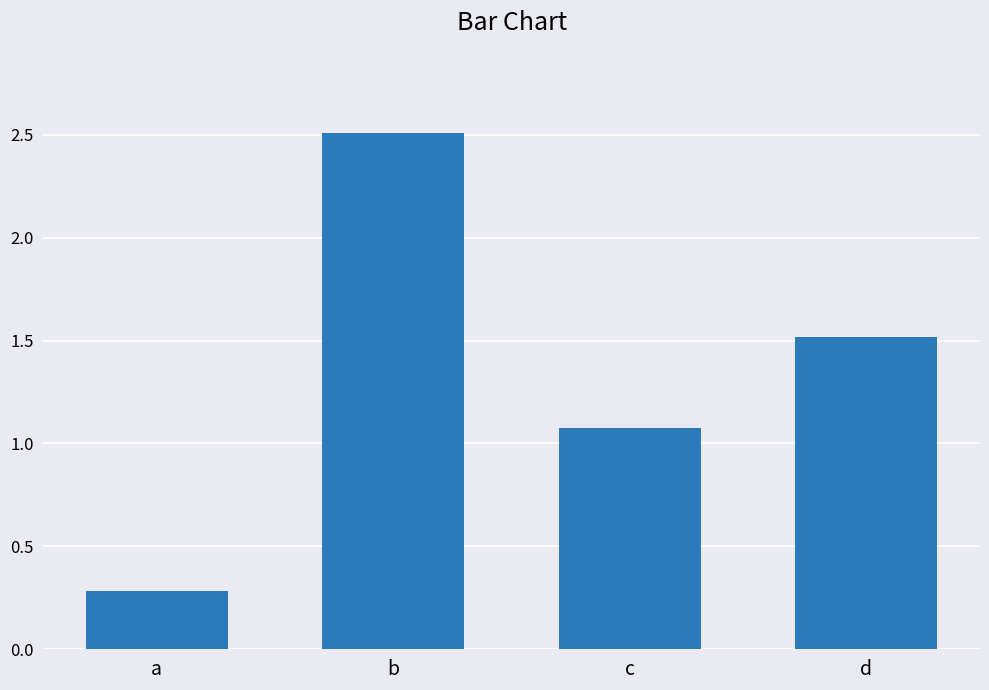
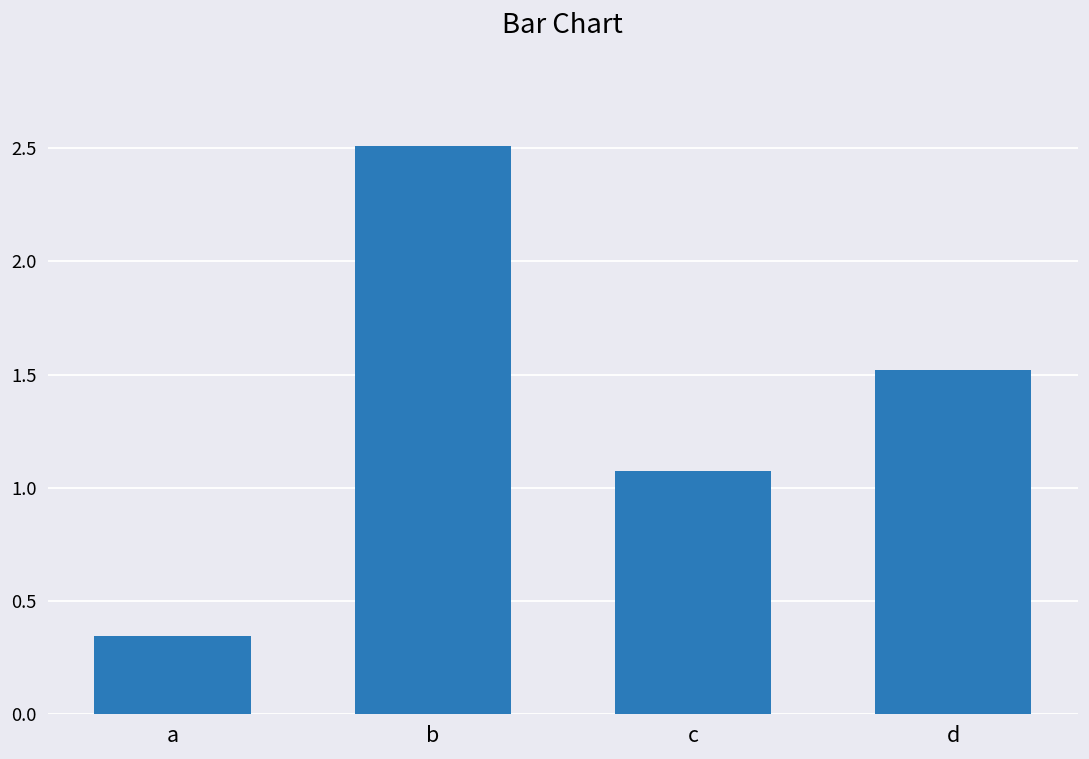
  {
-   "a": 0.28,
+   "a": 0.34,
    "b": 2.51,
    "c": 1.07,
    "d": 1.52
  }
